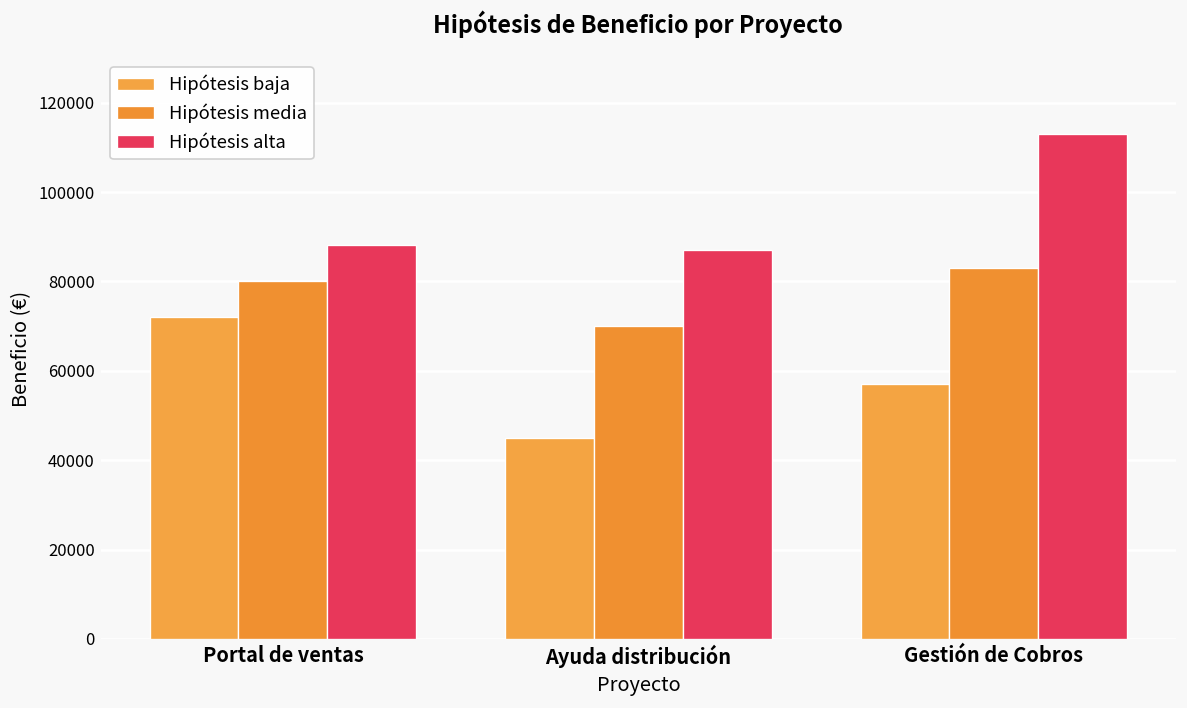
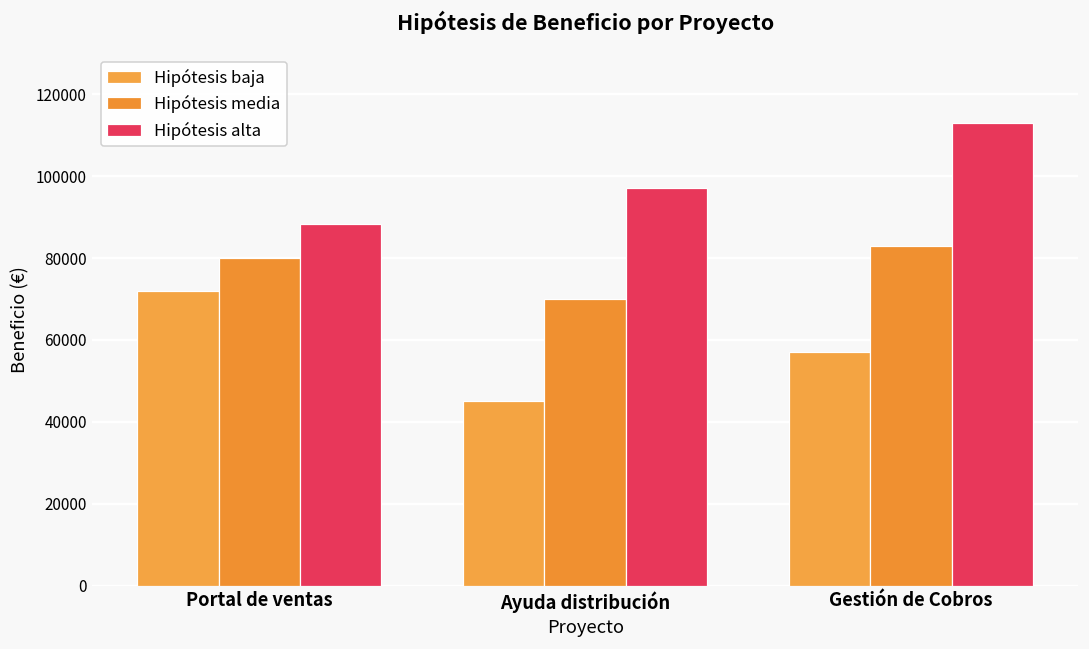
  {
    "Hipótesis alta": {
      "Portal de ventas": 88000,
-     "Ayuda distribución": 87000,
+     "Ayuda distribución": 97000,
      "Gestión de Cobros": 113000
    }
  }
